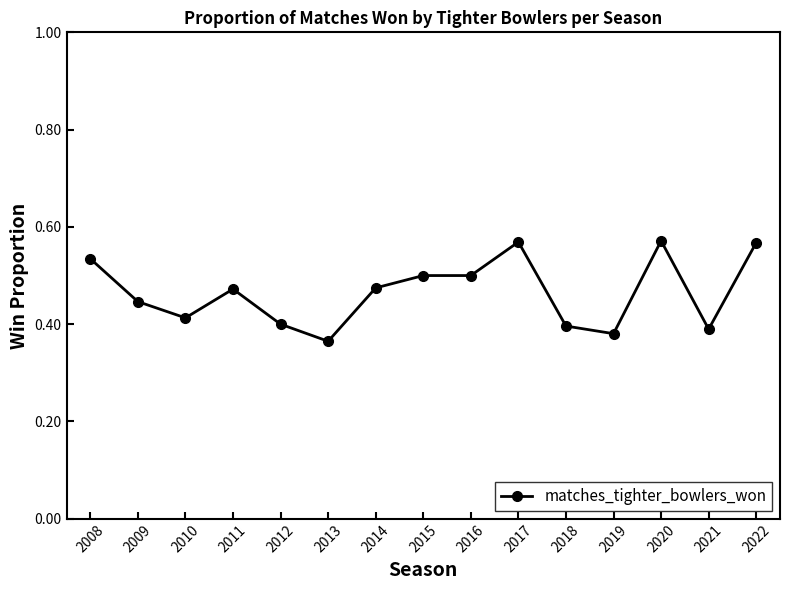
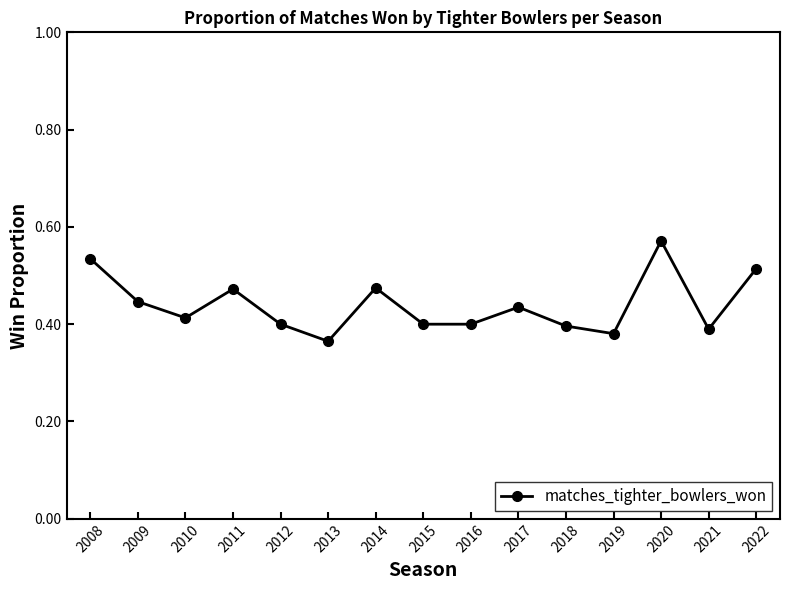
  {
    "2008": 0.53,
    "2009": 0.45,
    "2010": 0.41,
    "2011": 0.47,
    "2012": 0.40,
    "2013": 0.36,
    "2014": 0.47,
-   "2015": 0.5,
-   "2016": 0.5,
-   "2017": 0.57,
+   "2015": 0.4,
+   "2016": 0.4,
+   "2017": 0.44,
    "2018": 0.40,
    "2019": 0.38,
    "2020": 0.57,
    "2021": 0.39,
-   "2022": 0.57
+   "2022": 0.51
  }
